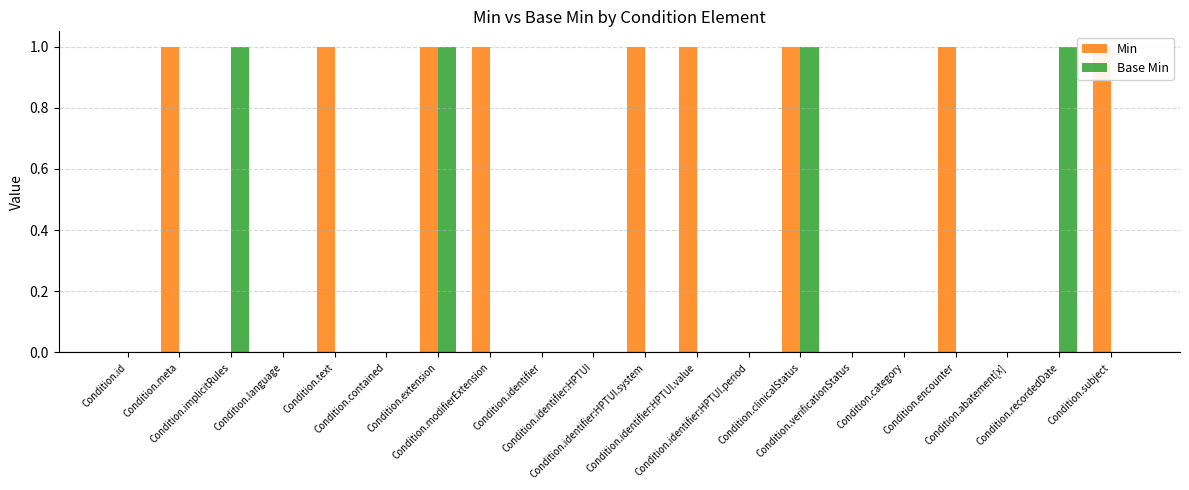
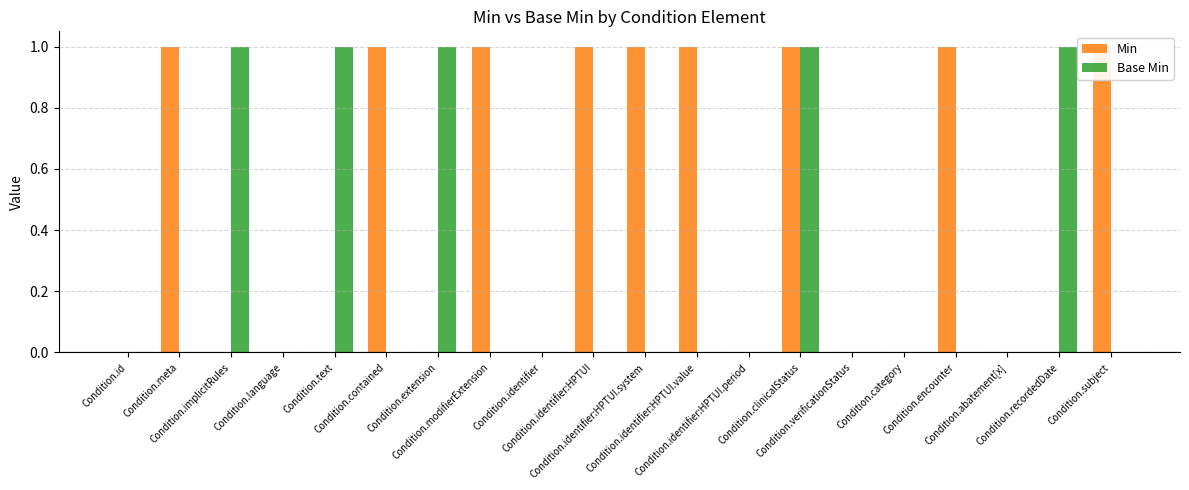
  {
    "Min": {
      "Condition.id": 0,
      "Condition.meta": 1,
      "Condition.implicitRules": 0,
      "Condition.language": 0,
-     "Condition.text": 1,
-     "Condition.contained": 0,
-     "Condition.extension": 1,
+     "Condition.text": 0,
+     "Condition.contained": 1,
+     "Condition.extension": 0,
      "Condition.modifierExtension": 1,
      "Condition.identifier": 0,
-     "Condition.identifier:HPTUI": 0,
+     "Condition.identifier:HPTUI": 1,
      "Condition.identifier:HPTUI.system": 1,
      "Condition.identifier:HPTUI.value": 1,
      "Condition.identifier:HPTUI.period": 0,
      "Condition.clinicalStatus": 1,
      "Condition.verificationStatus": 0,
      "Condition.category": 0,
      "Condition.encounter": 1,
      "Condition.abatement[x]": 0,
      "Condition.recordedDate": 0
    },
    "Base Min": {
      "Condition.id": 0,
      "Condition.meta": 0,
      "Condition.implicitRules": 1,
      "Condition.language": 0,
-     "Condition.text": 0,
+     "Condition.text": 1,
      "Condition.contained": 0,
      "Condition.extension": 1,
      "Condition.modifierExtension": 0,
      "Condition.identifier": 0,
      "Condition.identifier:HPTUI": 0,
      "Condition.identifier:HPTUI.system": 0,
      "Condition.identifier:HPTUI.value": 0,
      "Condition.identifier:HPTUI.period": 0,
      "Condition.clinicalStatus": 1,
      "Condition.verificationStatus": 0,
      "Condition.category": 0,
      "Condition.encounter": 0,
      "Condition.abatement[x]": 0,
      "Condition.recordedDate": 1,
      "Condition.subject": 0
    }
  }
